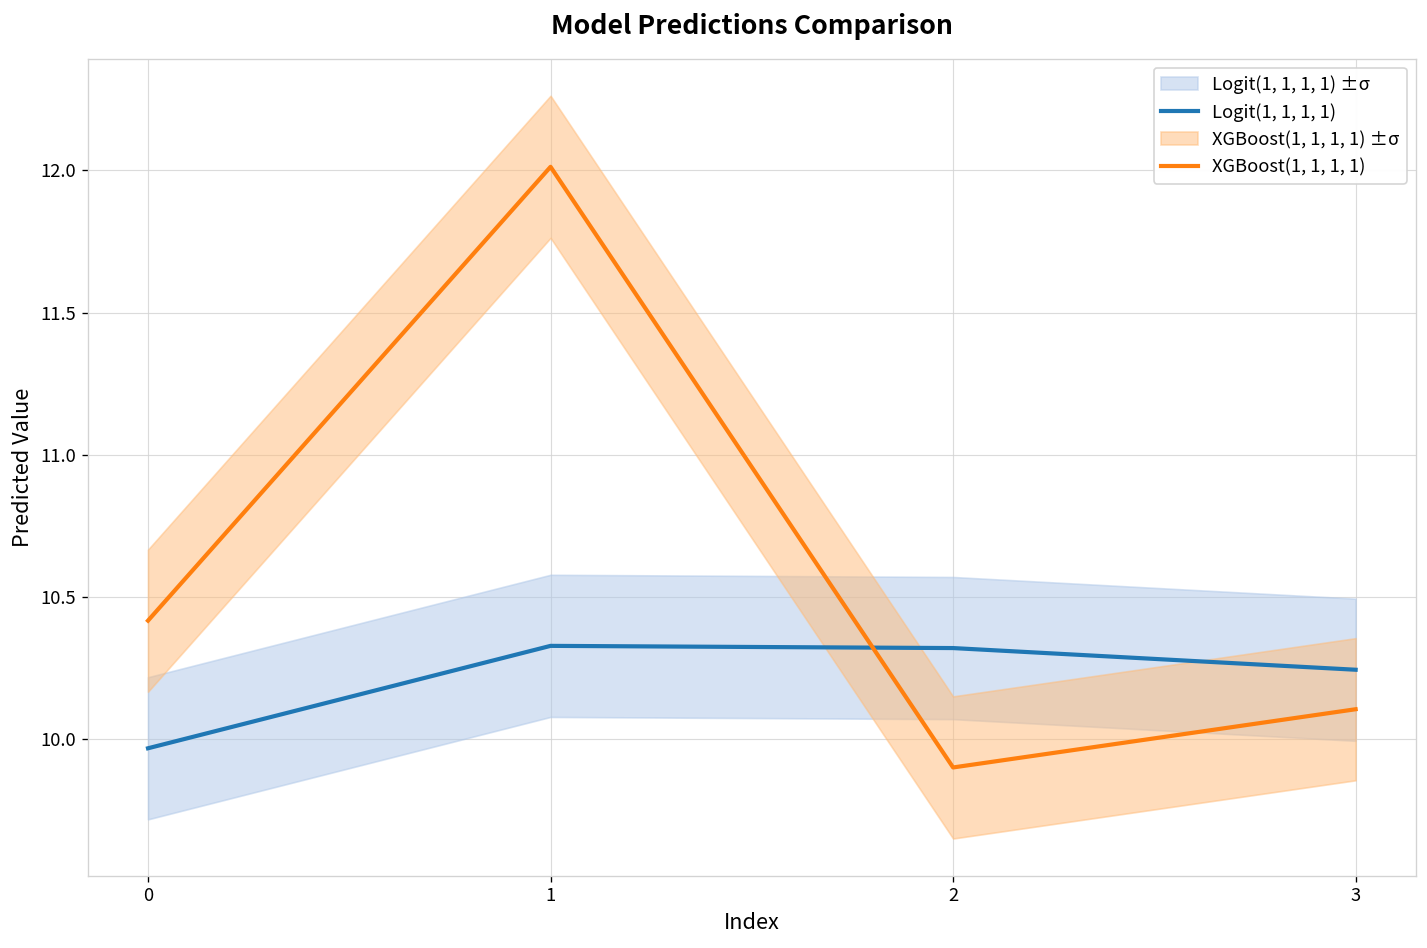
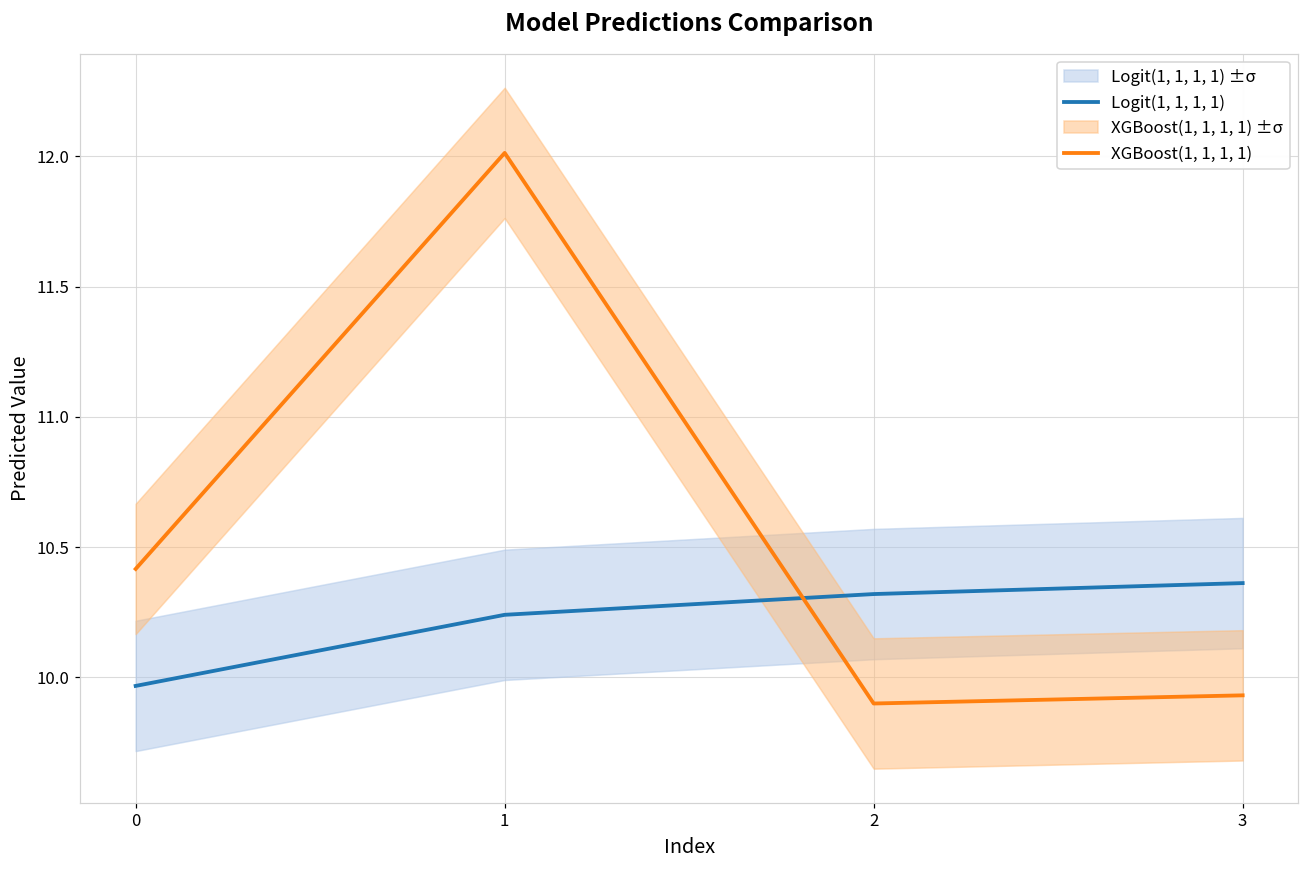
  {
    "Logit(1, 1, 1, 1)": {
      "0": 9.97,
-     "1": 10.33,
+     "1": 10.24,
      "2": 10.32,
-     "3": 10.24
+     "3": 10.36
    },
    "XGBoost(1, 1, 1, 1)": {
      "0": 10.42,
      "1": 12.01,
      "2": 9.90,
-     "3": 10.10
+     "3": 9.93
    }
  }
